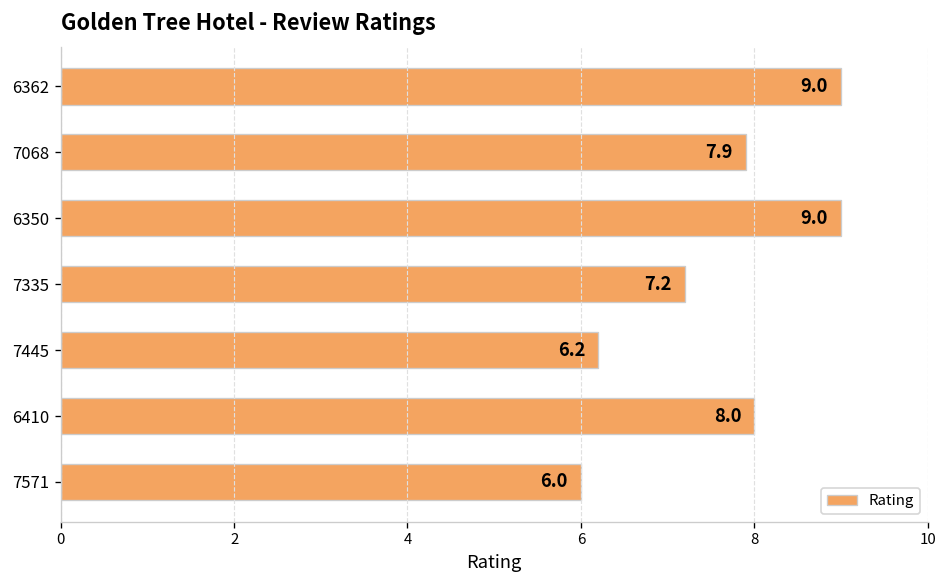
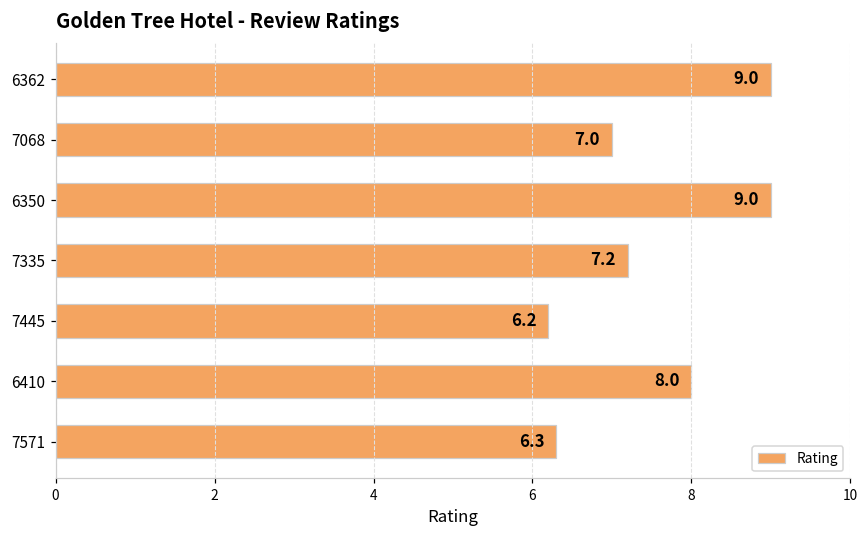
  {
    "6362": 9.0,
-   "7068": 7.9,
+   "7068": 7.0,
    "6350": 9.0,
    "7335": 7.2,
    "7445": 6.2,
    "6410": 8.0,
-   "7571": 6.0
+   "7571": 6.3
  }
